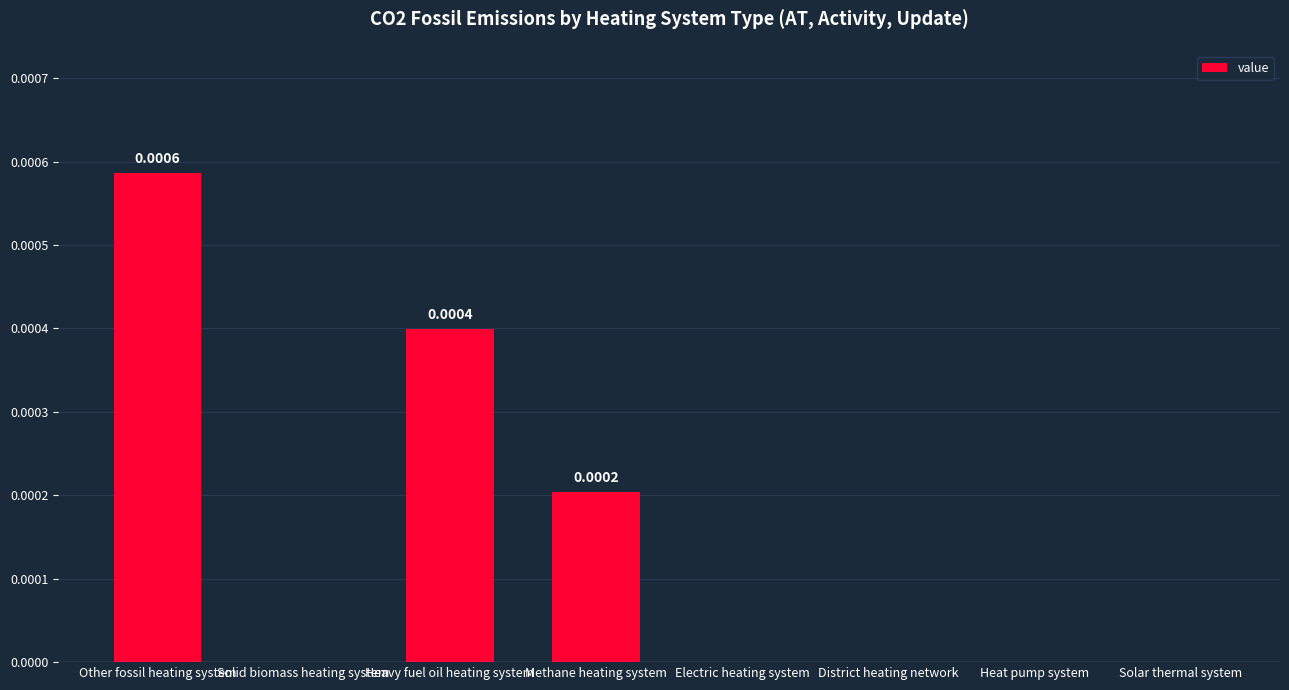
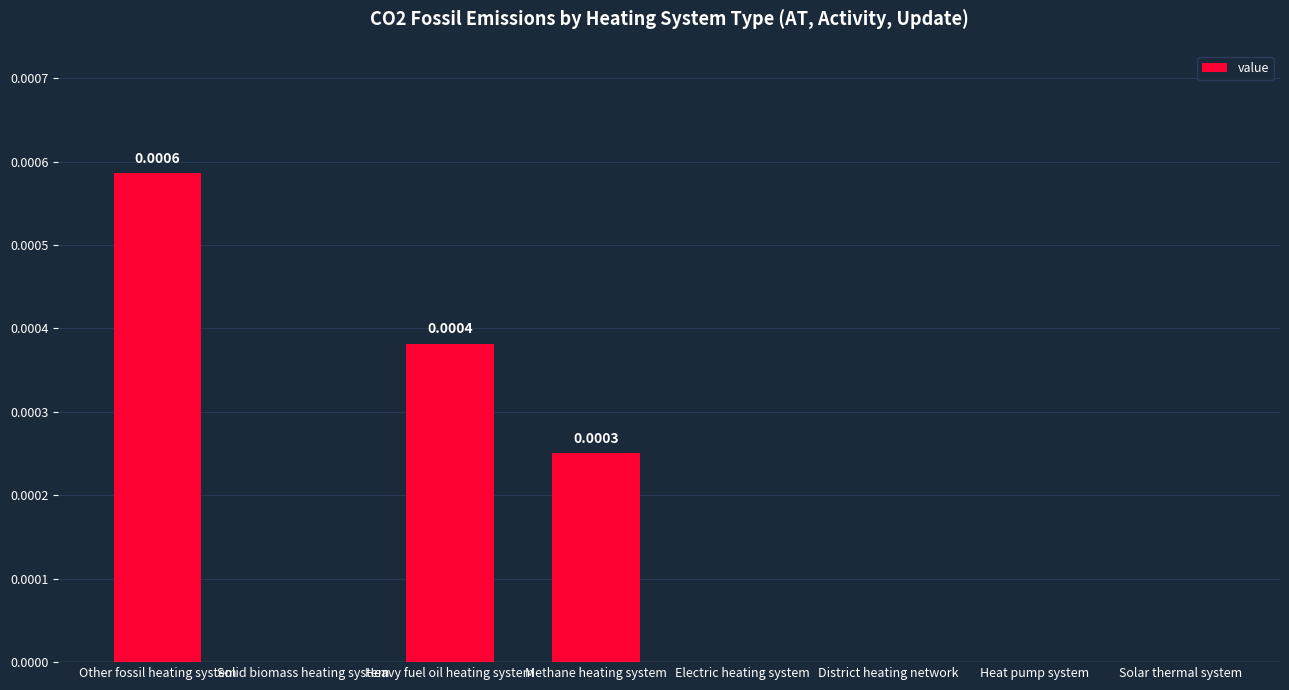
  {
    "Other fossil heating system": 0.0006,
-   "Heavy fuel oil heating system": 0.00040,
-   "Methane heating system": 0.0002
+   "Heavy fuel oil heating system": 0.00038,
+   "Methane heating system": 0.0003
  }
